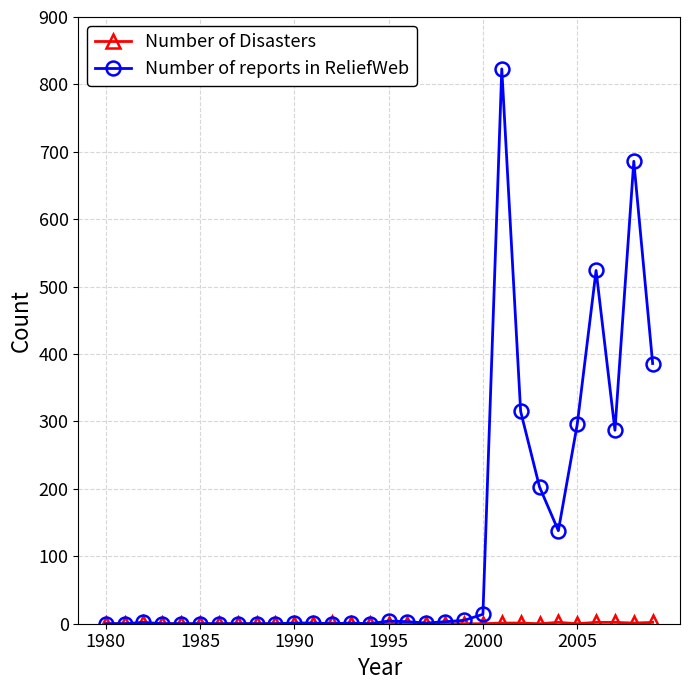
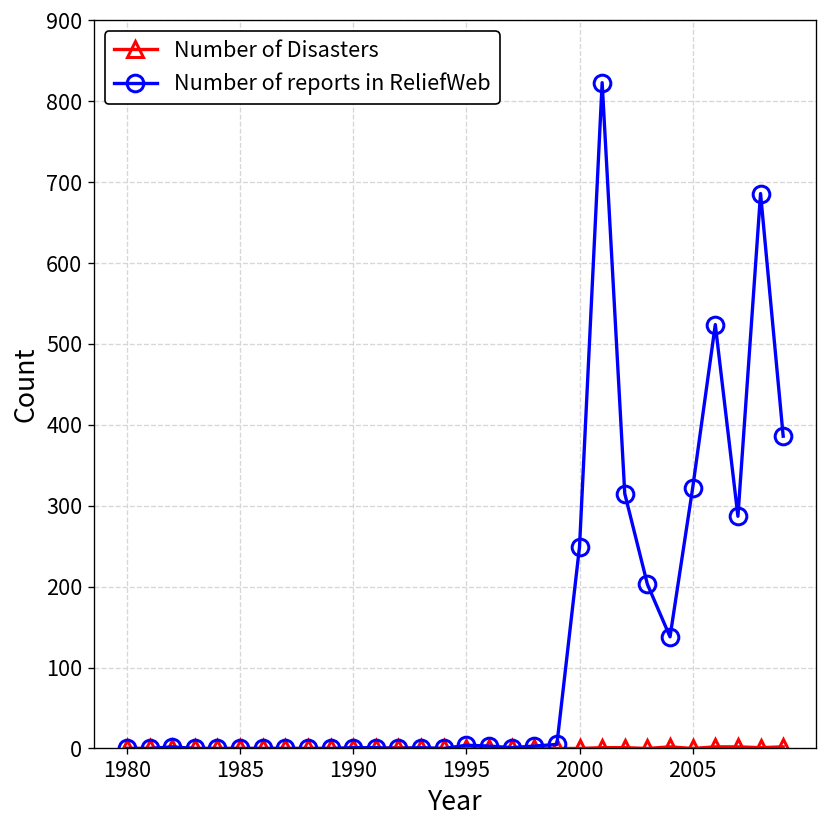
  {
    "Number of Disasters": {
      "1995": 0,
      "2000": 0,
      "2005": 0
    },
    "Number of reports in ReliefWeb": {
      "1995": 0,
-     "2000": 10,
-     "2005": 300
+     "2000": 250,
+     "2005": 320
    }
  }
